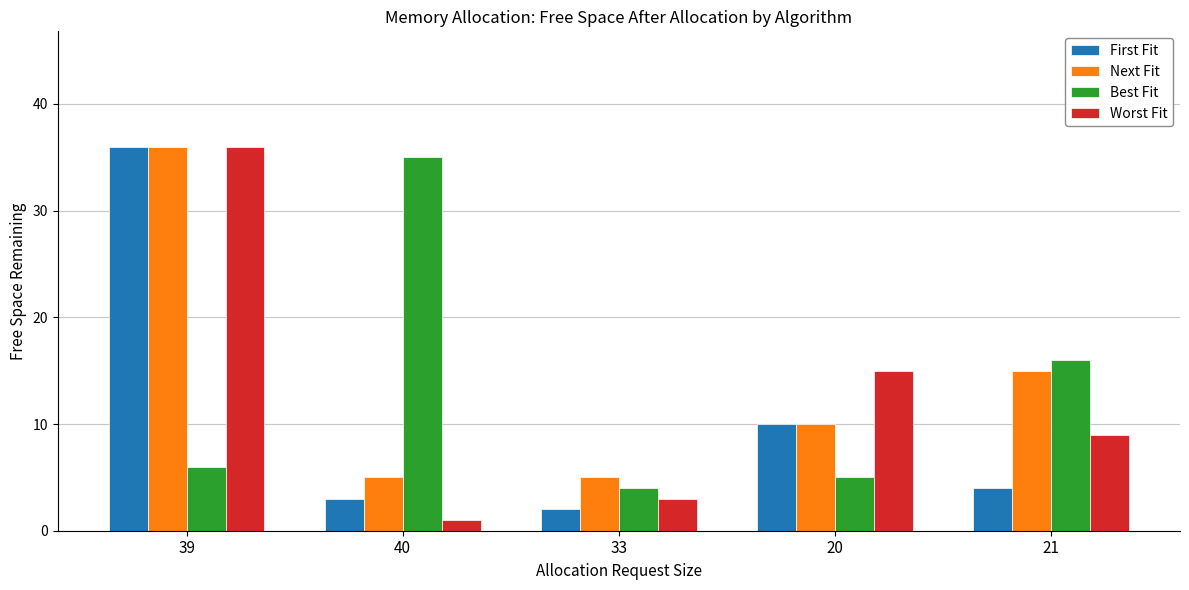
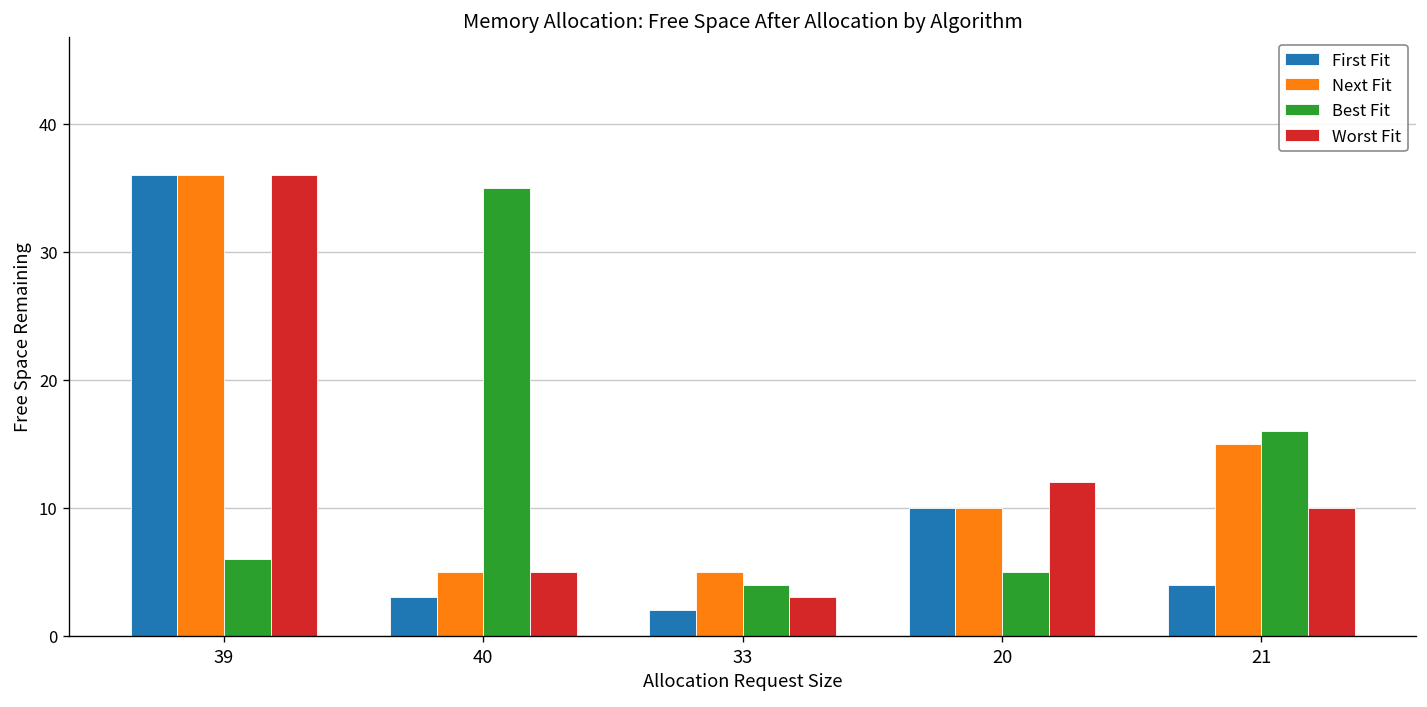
  {
    "First Fit": {
      "39": 36,
      "40": 3,
      "33": 2,
      "20": 10,
      "21": 4
    },
    "Next Fit": {
      "39": 36,
      "40": 5,
      "33": 5,
      "20": 10,
      "21": 15
    },
    "Best Fit": {
      "39": 6,
      "40": 35,
      "33": 4,
      "20": 5,
      "21": 16
    },
    "Worst Fit": {
      "39": 36,
-     "40": 1,
+     "40": 5,
      "33": 3,
-     "20": 15,
-     "21": 9
+     "20": 12,
+     "21": 10
    }
  }
